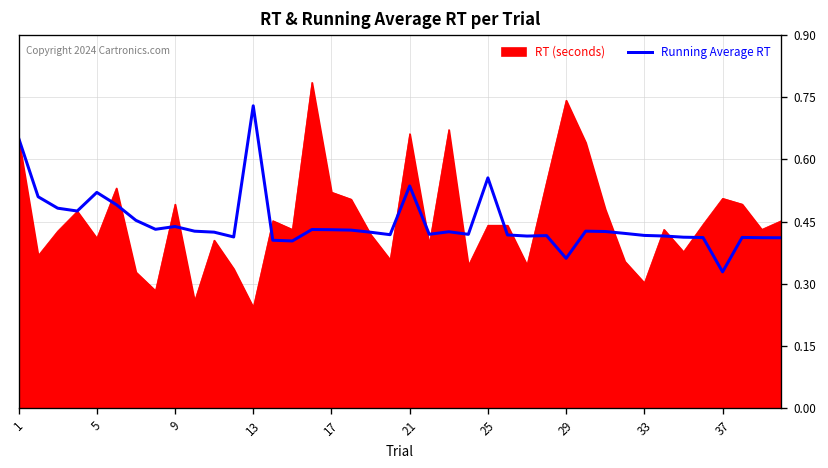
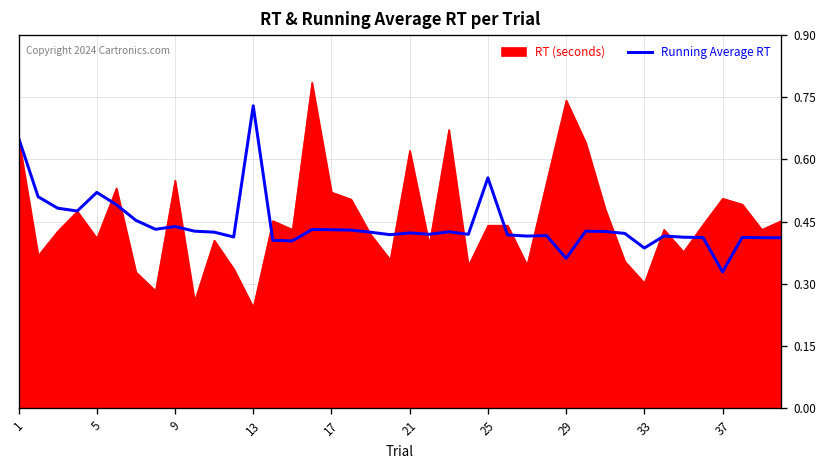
  {
    "RT (seconds)": {
      "5": 0.41,
-     "9": 0.49,
+     "9": 0.55,
      "13": 0.24,
      "17": 0.52,
-     "21": 0.66,
+     "21": 0.62,
      "25": 0.44,
      "29": 0.74,
      "33": 0.30,
      "37": 0.51
    },
    "Running Average RT": {
      "5": 0.52,
      "9": 0.44,
      "13": 0.73,
      "17": 0.43,
-     "21": 0.54,
+     "21": 0.42,
      "25": 0.56,
      "29": 0.36,
-     "33": 0.42,
+     "33": 0.39,
      "37": 0.33
    }
  }
